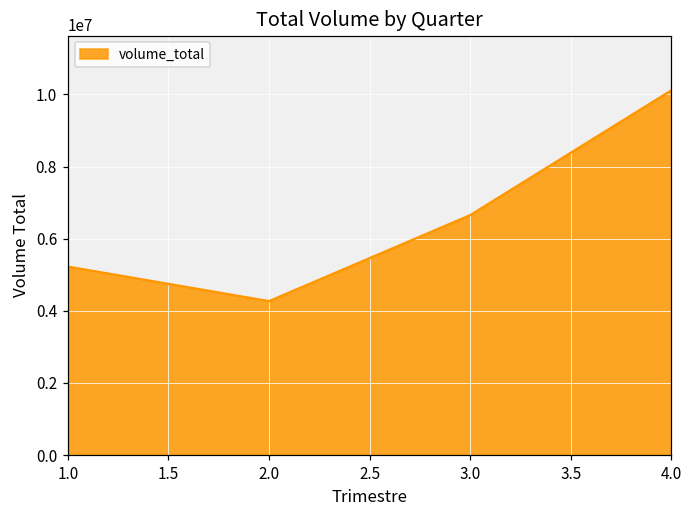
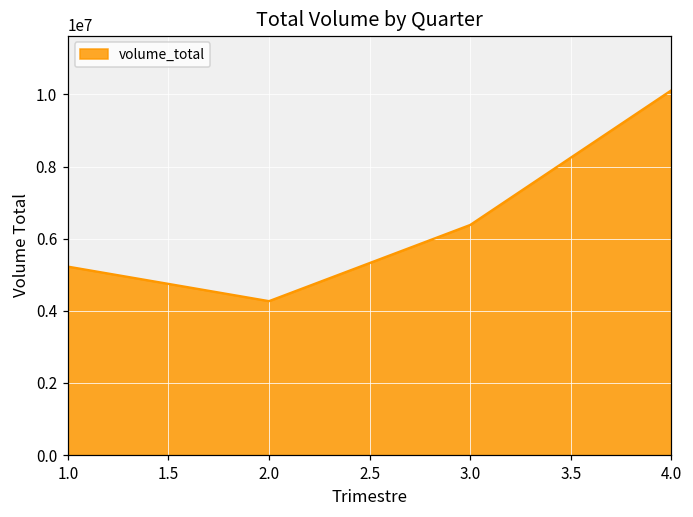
  {
    "1.0": 5200000,
    "2.0": 4300000,
-   "3.0": 6700000,
+   "3.0": 6400000,
    "4.0": 10100000
  }
